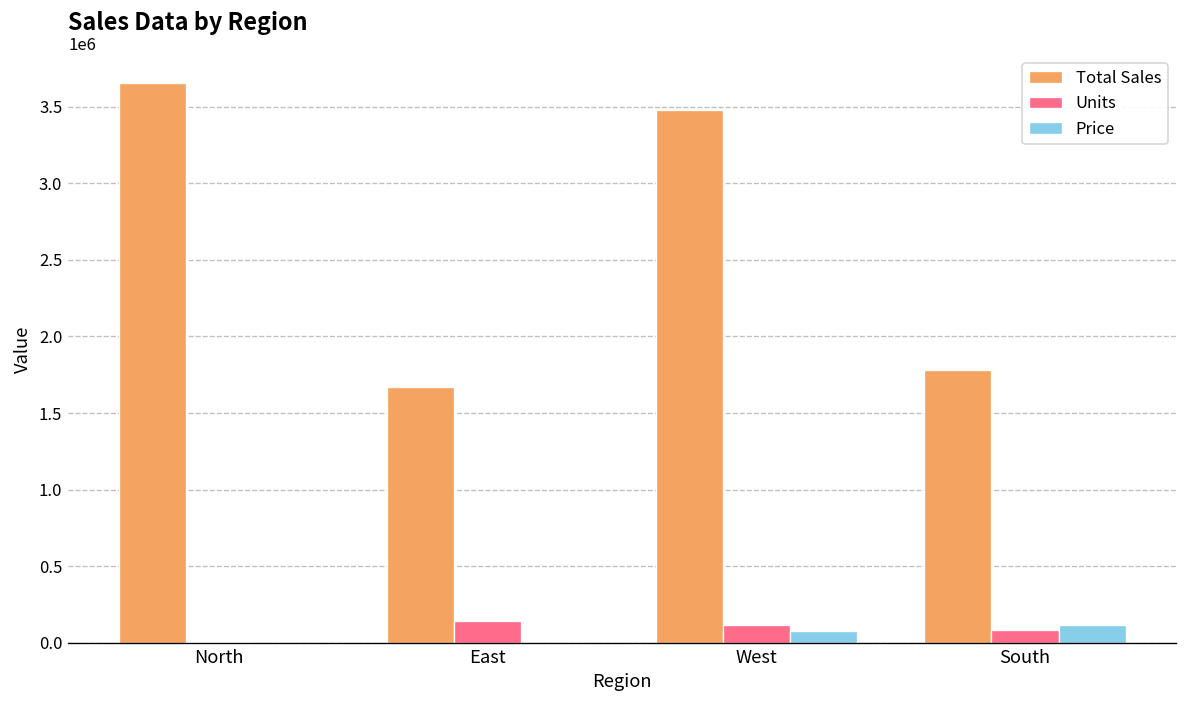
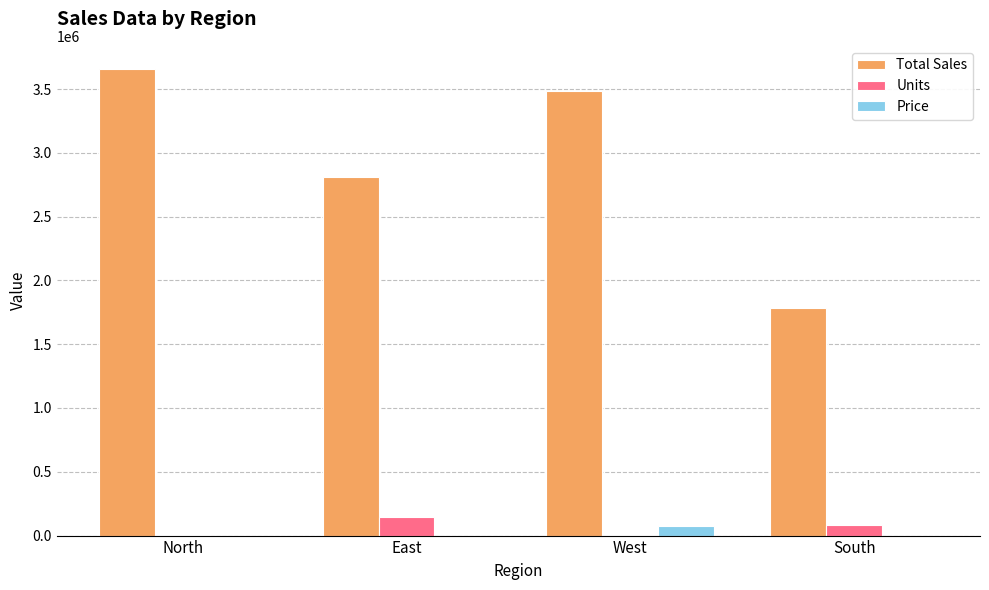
  {
    "Total Sales": {
      "North": 3660000,
-     "East": 1670000,
+     "East": 2810000,
      "West": 3480000,
      "South": 1780000
    },
    "Units": {
      "East": 140000,
-     "West": 110000,
+     "West": 0,
      "South": 90000
    },
    "Price": {
      "West": 80000,
-     "South": 120000
+     "South": 0
    }
  }
